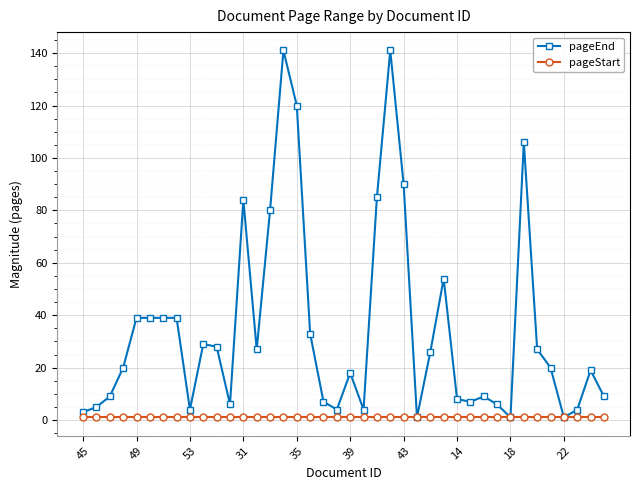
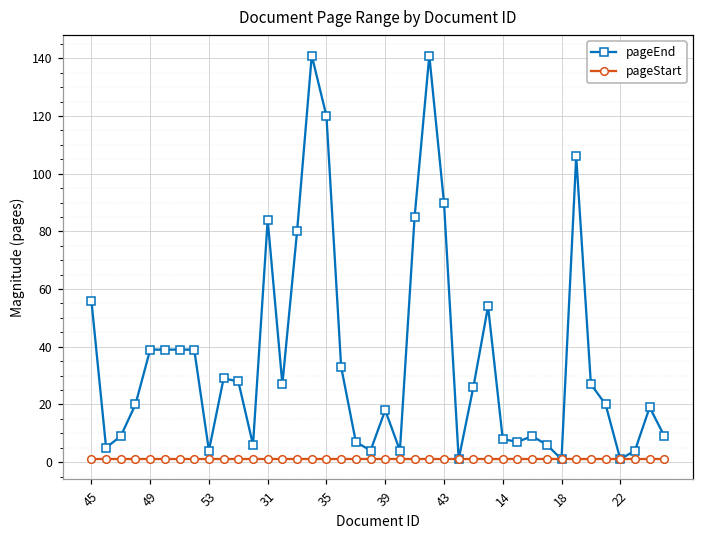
  {
    "pageEnd": {
-     "45": 3,
+     "45": 56,
      "49": 39,
      "53": 4,
      "43": 90
    },
    "pageStart": {
      "45": 1,
      "49": 1,
      "53": 1,
      "43": 1
    }
  }
